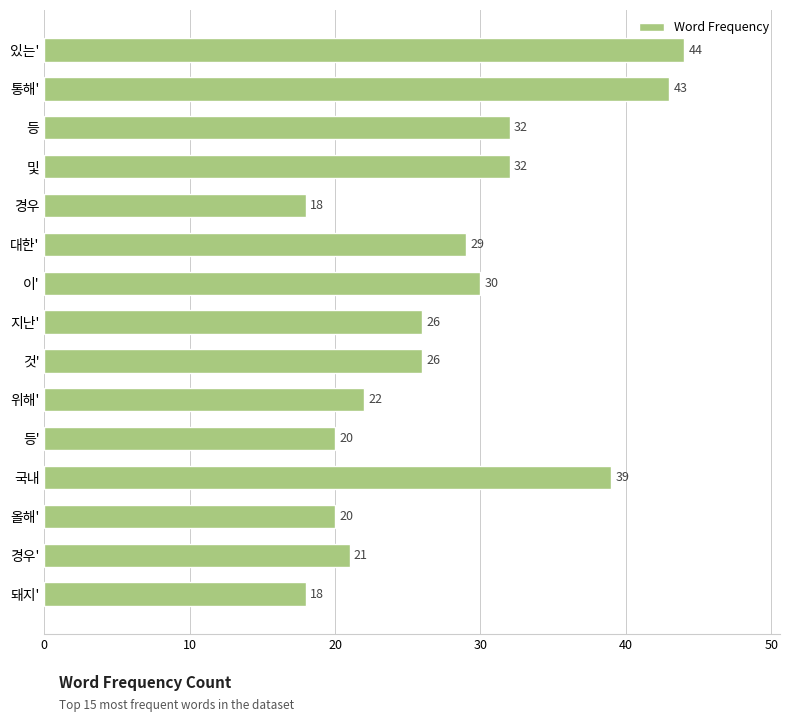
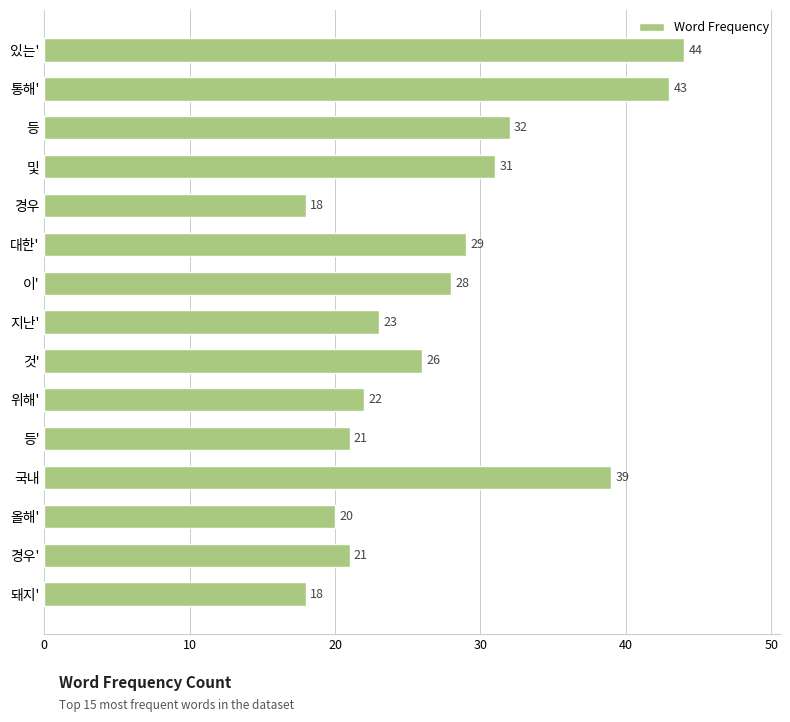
  {
    "있는'": 44,
    "통해'": 43,
    "등": 32,
-   "및": 32,
+   "및": 31,
    "경우": 18,
    "대한'": 29,
-   "이'": 30,
-   "지난'": 26,
+   "이'": 28,
+   "지난'": 23,
    "것'": 26,
    "위해'": 22,
-   "등'": 20,
+   "등'": 21,
    "국내": 39,
    "올해'": 20,
    "경우'": 21,
    "돼지'": 18
  }
